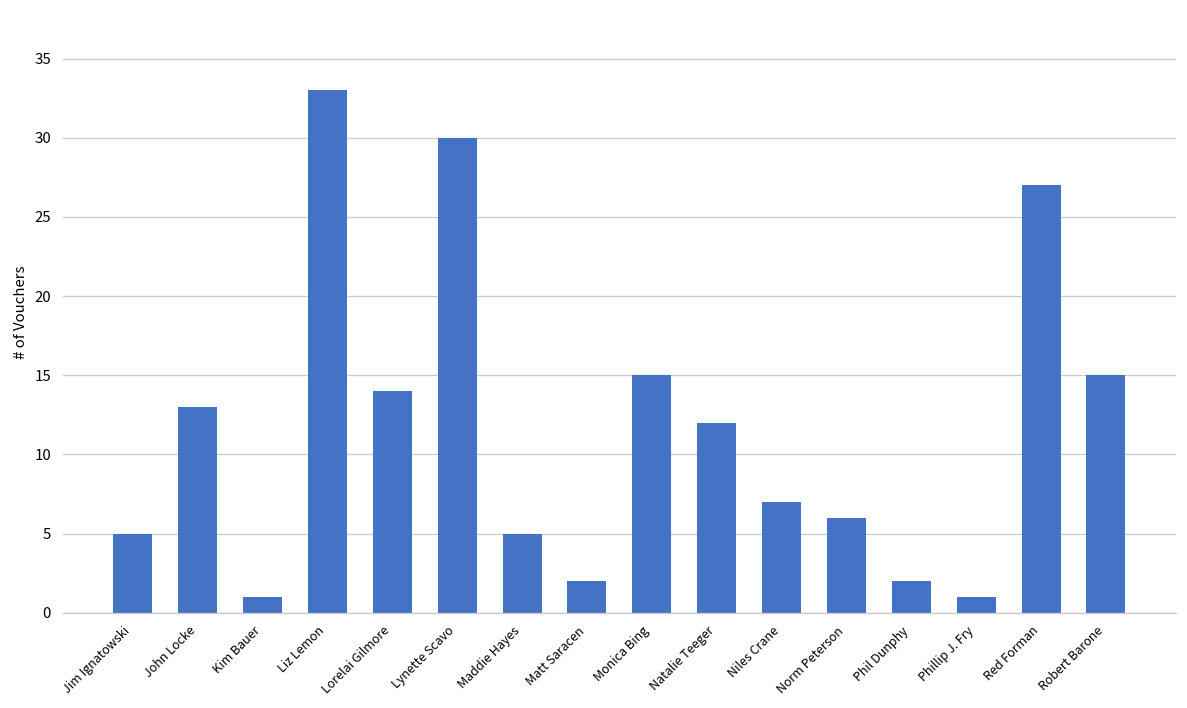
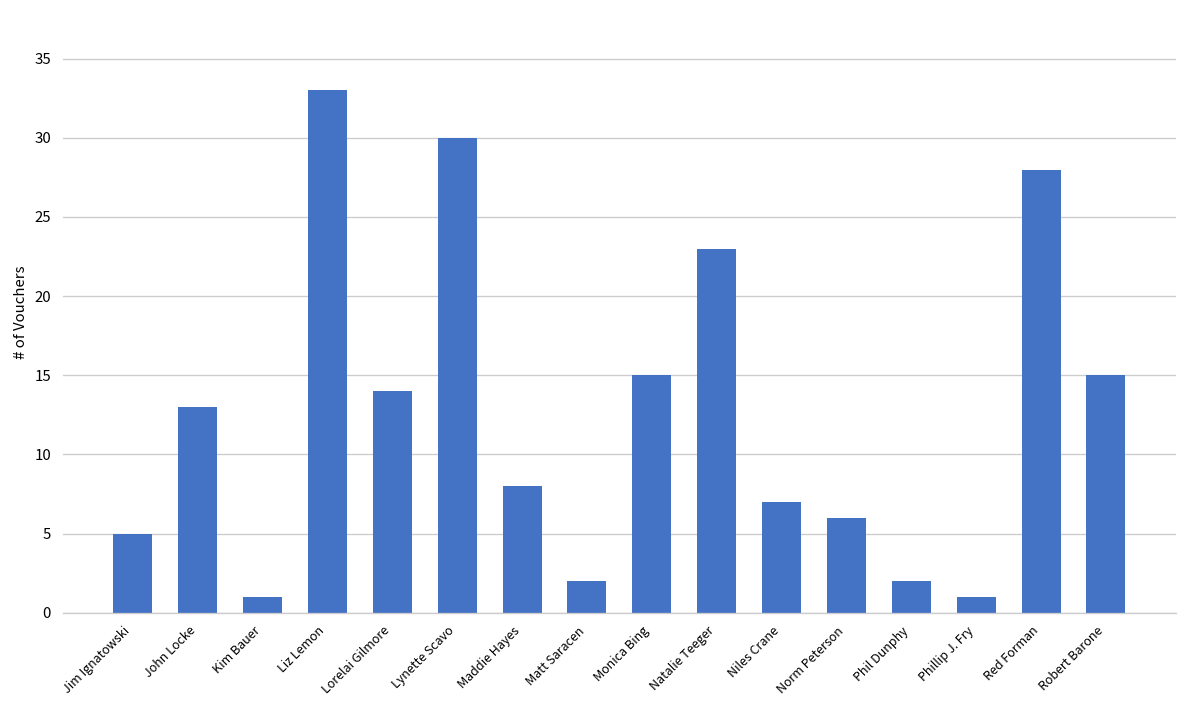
  {
    "Jim Ignatowski": 5,
    "John Locke": 13,
    "Kim Bauer": 1,
    "Liz Lemon": 33,
    "Lorelai Gilmore": 14,
    "Lynette Scavo": 30,
-   "Maddie Hayes": 5,
+   "Maddie Hayes": 8,
    "Matt Saracen": 2,
    "Monica Bing": 15,
-   "Natalie Teeger": 12,
+   "Natalie Teeger": 23,
    "Niles Crane": 7,
    "Norm Peterson": 6,
    "Phil Dunphy": 2,
    "Phillip J. Fry": 1,
-   "Red Forman": 27,
+   "Red Forman": 28,
    "Robert Barone": 15
  }
